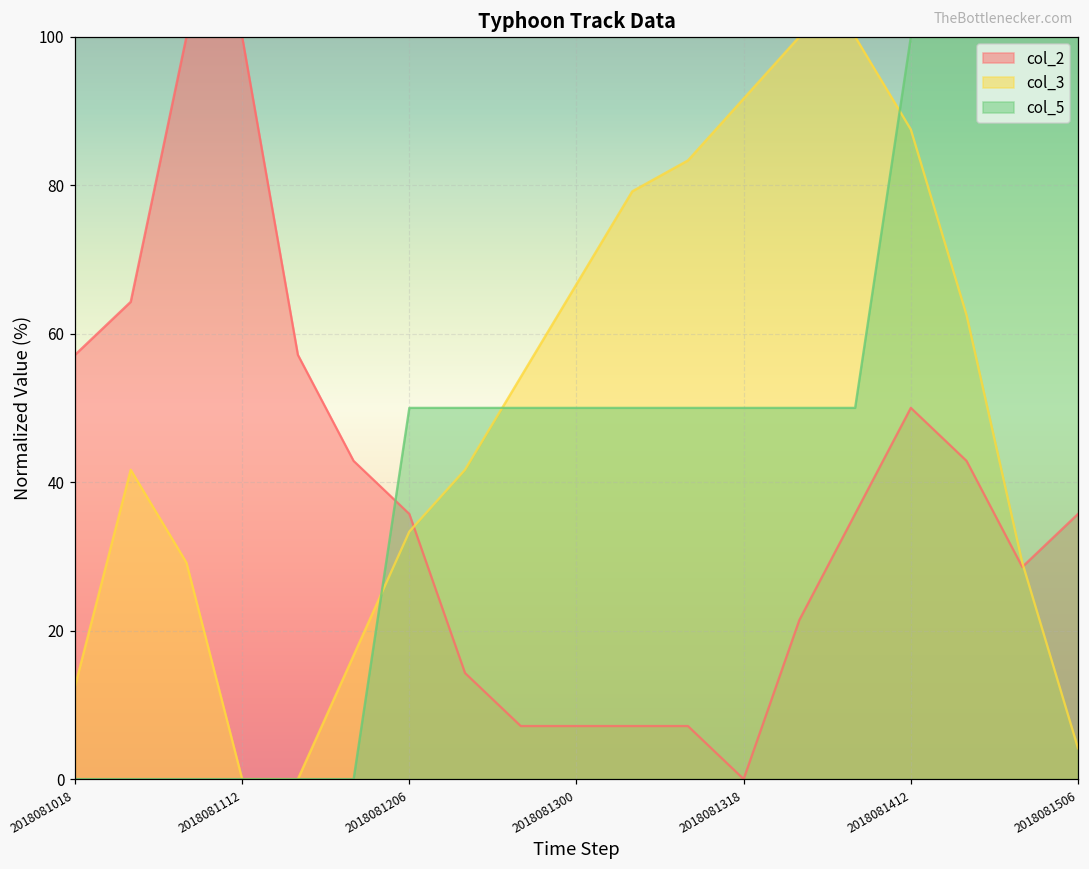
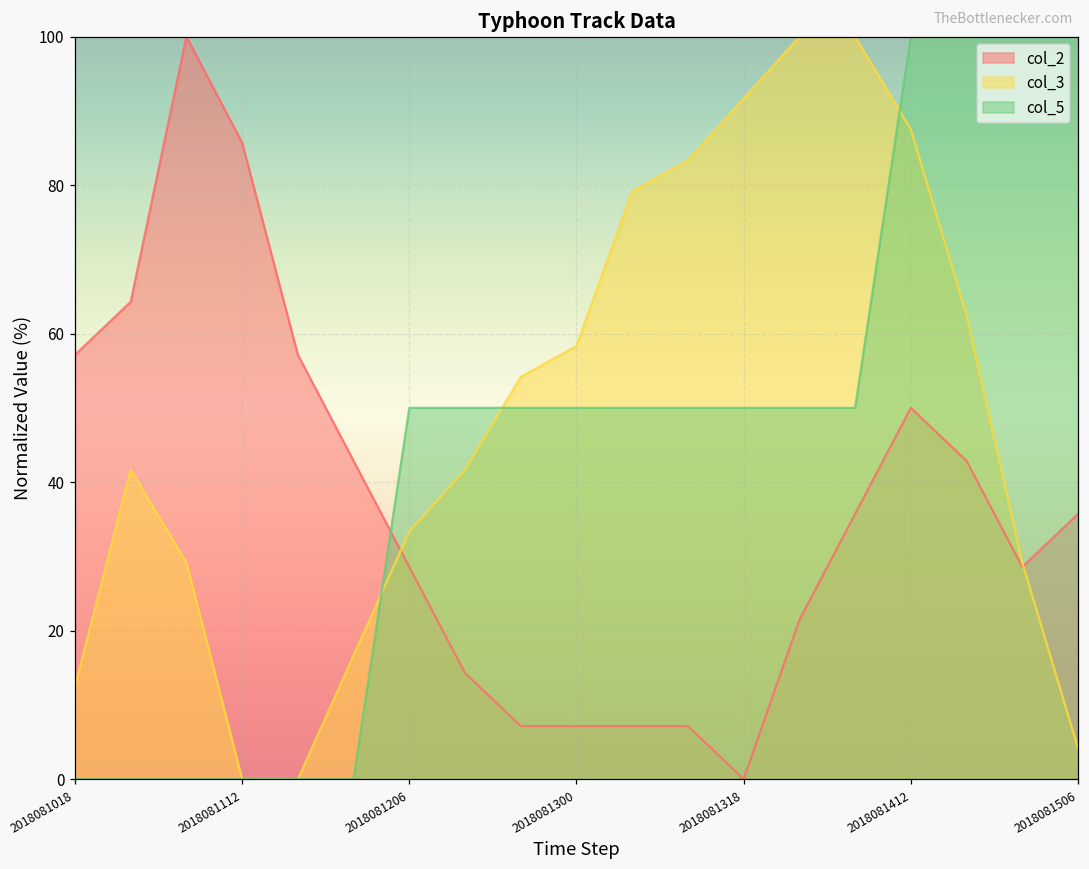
  {
    "col_2": {
      "2018081018": 57,
-     "2018081112": 100,
-     "2018081206": 36,
+     "2018081112": 86,
+     "2018081206": 29,
      "2018081300": 7,
      "2018081318": 0,
      "2018081412": 50,
      "2018081506": 36
    },
    "col_3": {
      "2018081018": 12,
      "2018081206": 33,
-     "2018081300": 67,
+     "2018081300": 58,
      "2018081318": 92,
      "2018081412": 87,
      "2018081506": 4
    },
    "col_5": {
      "2018081018": 0,
      "2018081206": 50,
      "2018081300": 50,
      "2018081318": 50,
      "2018081412": 100,
      "2018081506": 100
    }
  }
